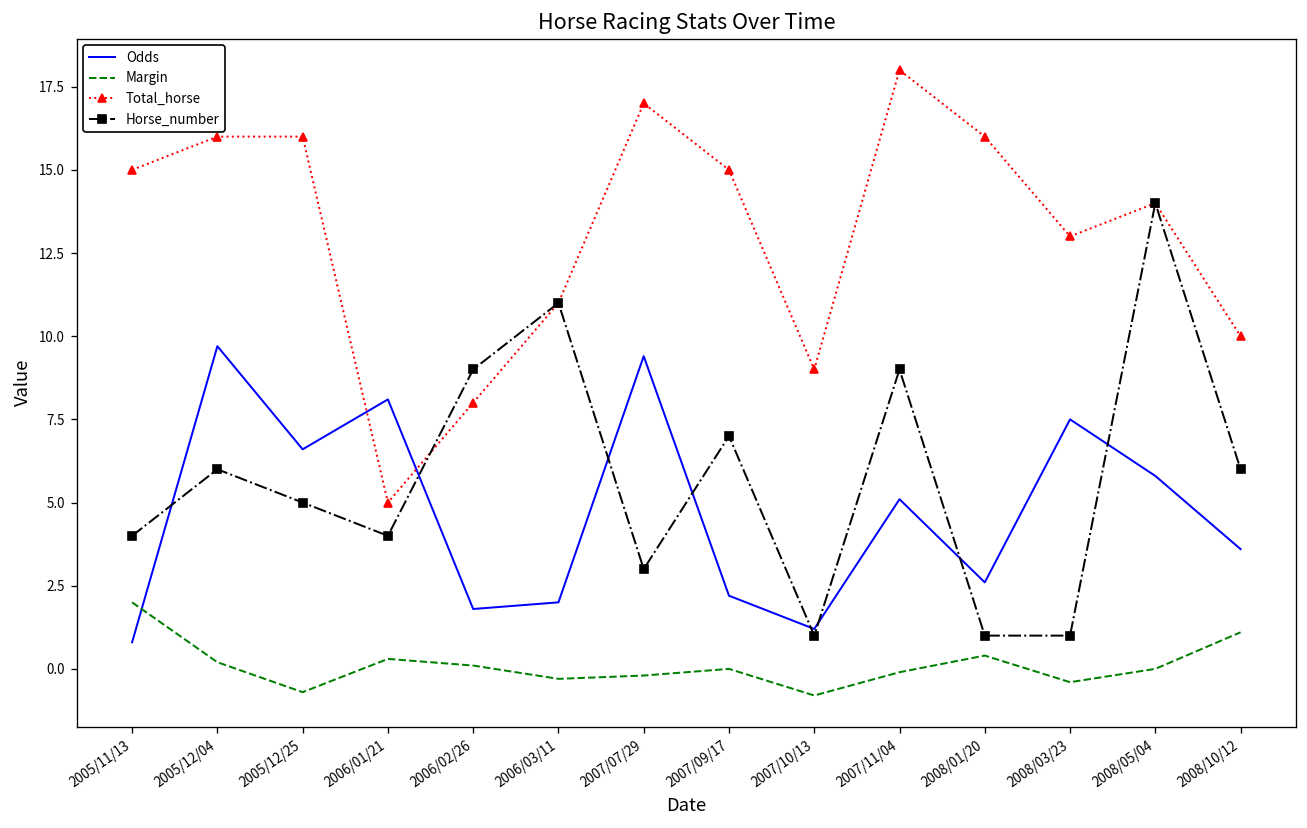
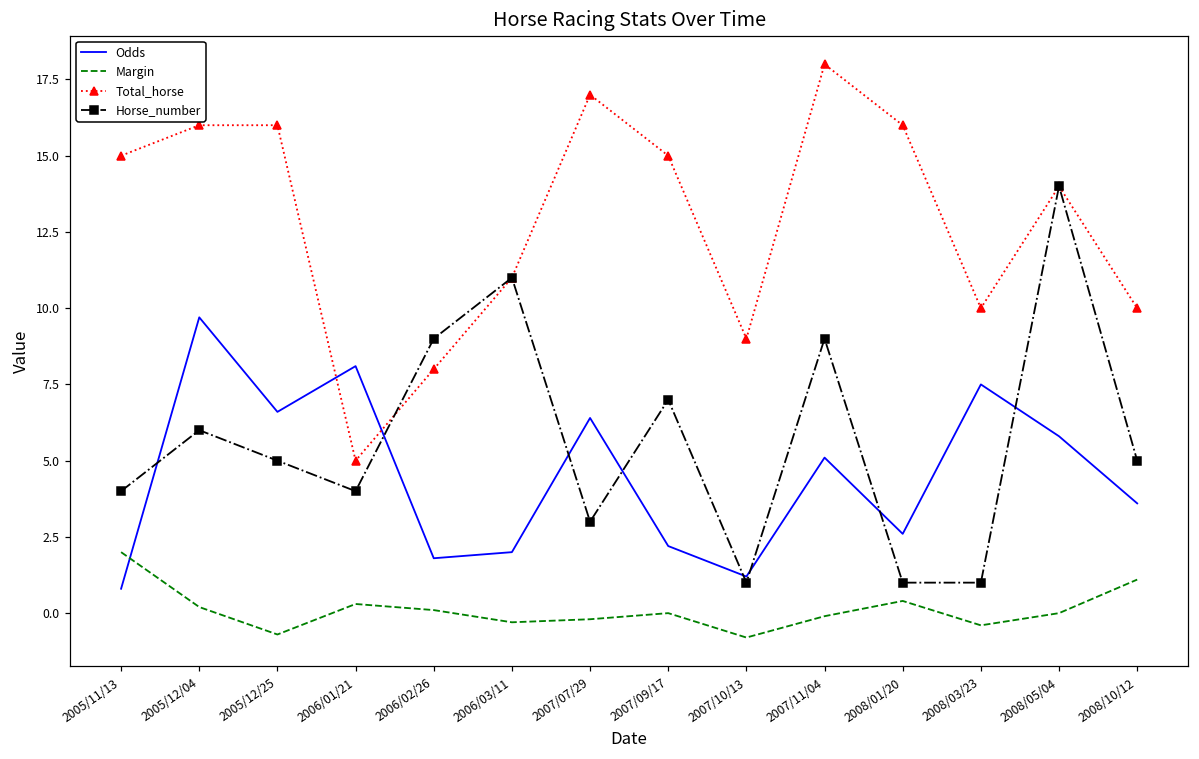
  {
    "Odds": {
      "2005/11/13": 0.8,
      "2005/12/04": 9.7,
      "2005/12/25": 6.6,
      "2006/01/21": 8.1,
      "2006/02/26": 1.8,
      "2006/03/11": 2.0,
-     "2007/07/29": 9.4,
+     "2007/07/29": 6.4,
      "2007/09/17": 2.2,
      "2007/10/13": 1.2,
      "2007/11/04": 5.1,
      "2008/01/20": 2.6,
      "2008/03/23": 7.5,
      "2008/05/04": 5.8,
      "2008/10/12": 3.6
    },
    "Margin": {
      "2005/11/13": 2.0,
      "2005/12/04": 0.2,
      "2005/12/25": -0.7,
      "2006/01/21": 0.3,
      "2006/02/26": 0.1,
      "2006/03/11": -0.3,
      "2007/07/29": -0.2,
      "2007/09/17": 0.0,
      "2007/10/13": -0.8,
      "2007/11/04": -0.1,
      "2008/01/20": 0.4,
      "2008/03/23": -0.4,
      "2008/05/04": 0.0,
      "2008/10/12": 1.1
    },
    "Total_horse": {
      "2005/11/13": 15,
      "2005/12/04": 16,
      "2005/12/25": 16,
      "2006/01/21": 5,
      "2006/02/26": 8,
      "2007/07/29": 17,
      "2007/09/17": 15,
      "2007/10/13": 9,
      "2007/11/04": 18,
      "2008/01/20": 16,
-     "2008/03/23": 13,
+     "2008/03/23": 10,
      "2008/10/12": 10
    },
    "Horse_number": {
      "2005/11/13": 4,
      "2005/12/04": 6,
      "2005/12/25": 5,
      "2006/01/21": 4,
      "2006/02/26": 9,
      "2007/07/29": 3,
      "2007/09/17": 7,
      "2007/10/13": 1,
      "2007/11/04": 9,
      "2008/01/20": 1,
      "2008/03/23": 1,
-     "2008/10/12": 6
+     "2008/10/12": 5
    }
  }
